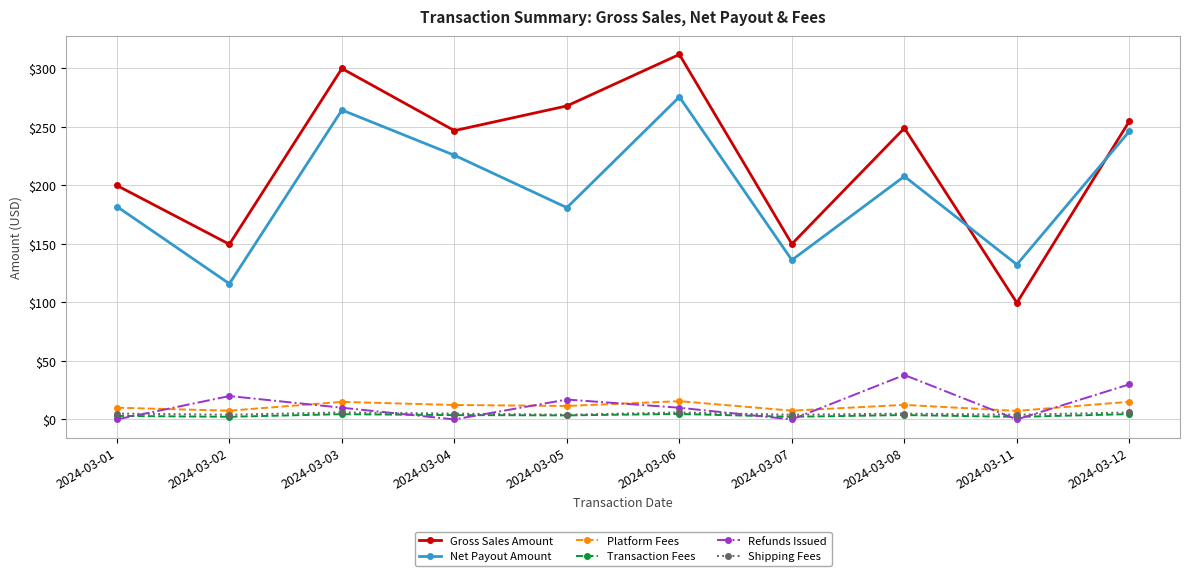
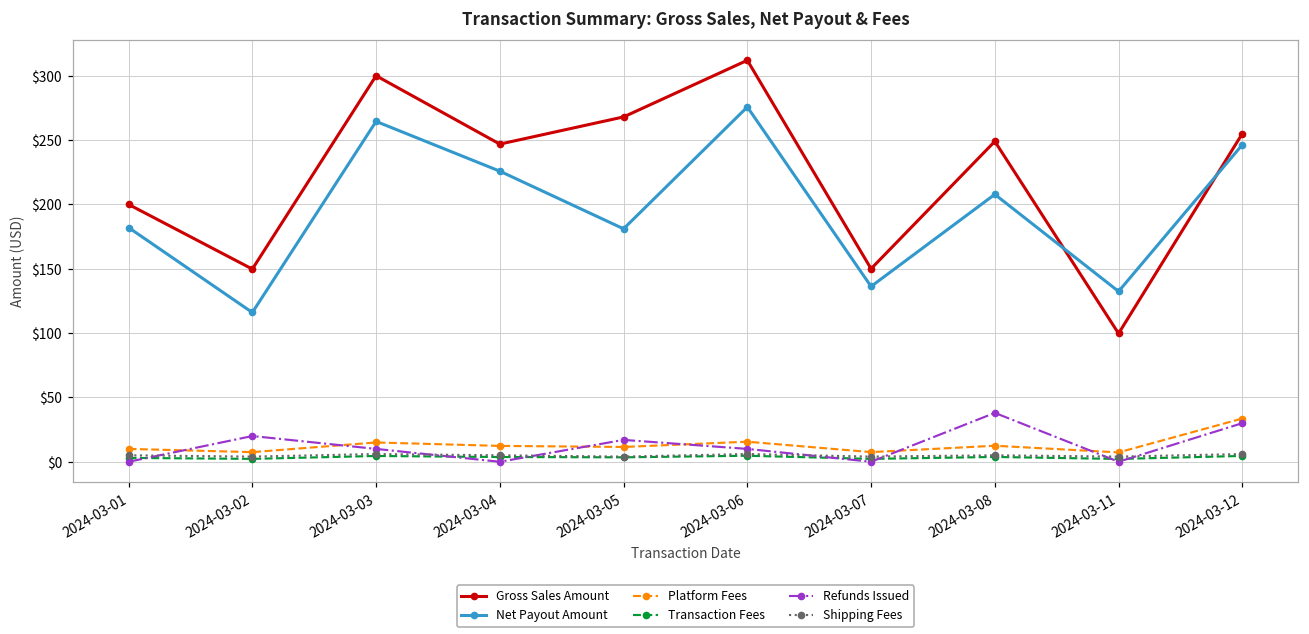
  {
    "Gross Sales Amount": {
      "2024-03-01": "$200",
      "2024-03-02": "$150",
      "2024-03-03": "$300",
      "2024-03-04": "$247",
      "2024-03-05": "$268",
      "2024-03-06": "$312",
      "2024-03-07": "$150",
      "2024-03-08": "$249",
      "2024-03-11": "$100",
      "2024-03-12": "$255"
    },
    "Net Payout Amount": {
      "2024-03-01": "$182",
      "2024-03-02": "$116",
      "2024-03-03": "$265",
      "2024-03-04": "$226",
      "2024-03-05": "$181",
      "2024-03-06": "$276",
      "2024-03-07": "$136",
      "2024-03-08": "$208",
      "2024-03-11": "$132",
      "2024-03-12": "$246"
    },
    "Platform Fees": {
      "2024-03-01": "$10",
      "2024-03-02": "$7",
      "2024-03-03": "$15",
      "2024-03-04": "$12",
      "2024-03-05": "$12",
      "2024-03-06": "$16",
      "2024-03-07": "$8",
      "2024-03-08": "$12",
      "2024-03-11": "$7",
-     "2024-03-12": "$15"
+     "2024-03-12": "$34"
    },
    "Refunds Issued": {
      "2024-03-01": "$0",
      "2024-03-02": "$20",
      "2024-03-03": "$10",
      "2024-03-04": "$0",
      "2024-03-05": "$17",
      "2024-03-06": "$10",
      "2024-03-07": "$0",
      "2024-03-08": "$38",
      "2024-03-11": "$0",
      "2024-03-12": "$30"
    }
  }
